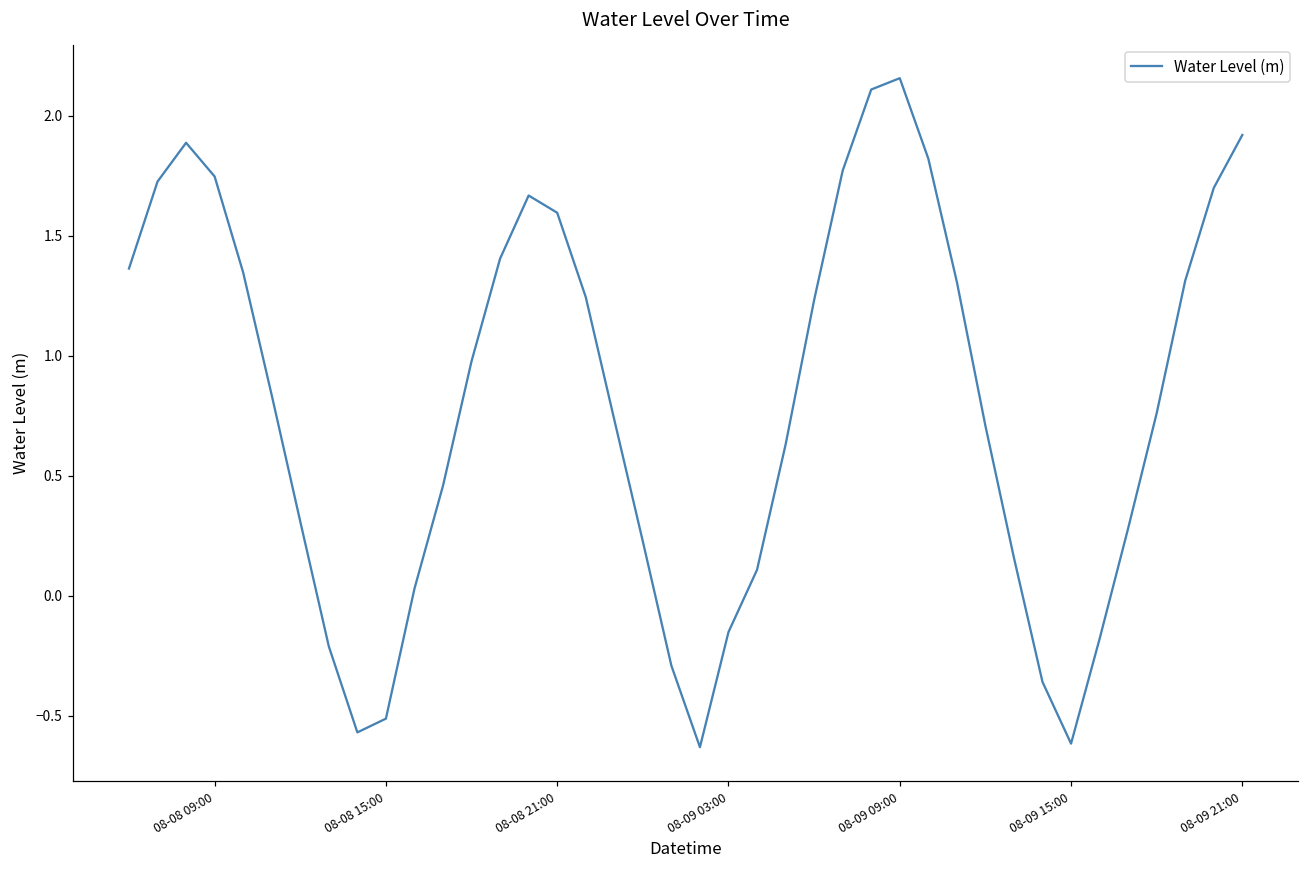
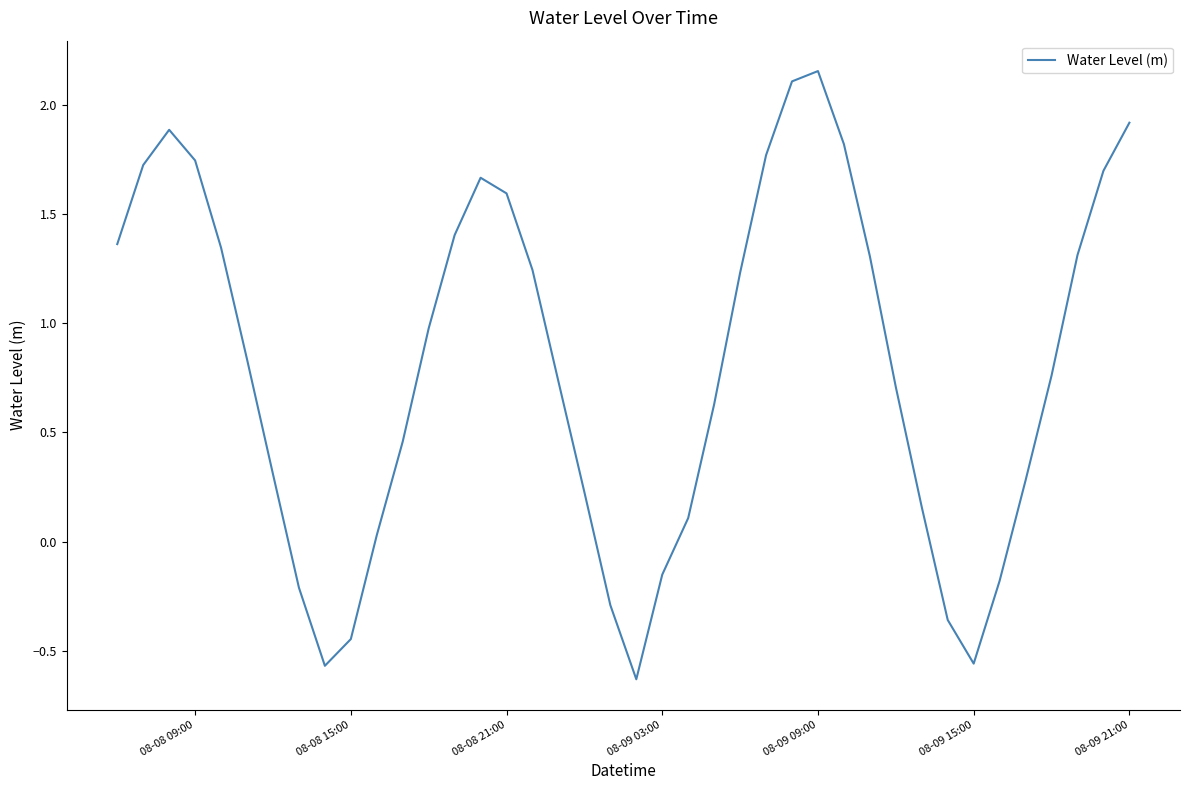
  {
    "08-08 09:00": 1.75,
-   "08-08 15:00": -0.51,
+   "08-08 15:00": -0.45,
    "08-08 21:00": 1.60,
    "08-09 03:00": -0.15,
    "08-09 09:00": 2.16,
-   "08-09 15:00": -0.62,
+   "08-09 15:00": -0.56,
    "08-09 21:00": 1.92
  }
